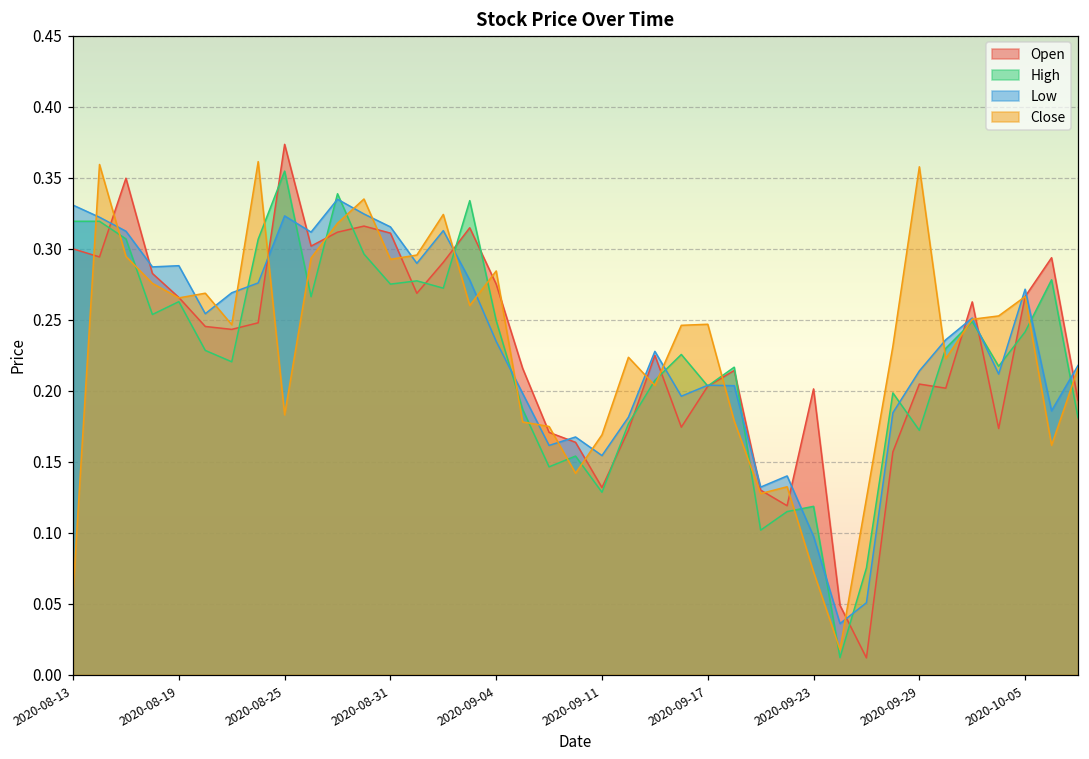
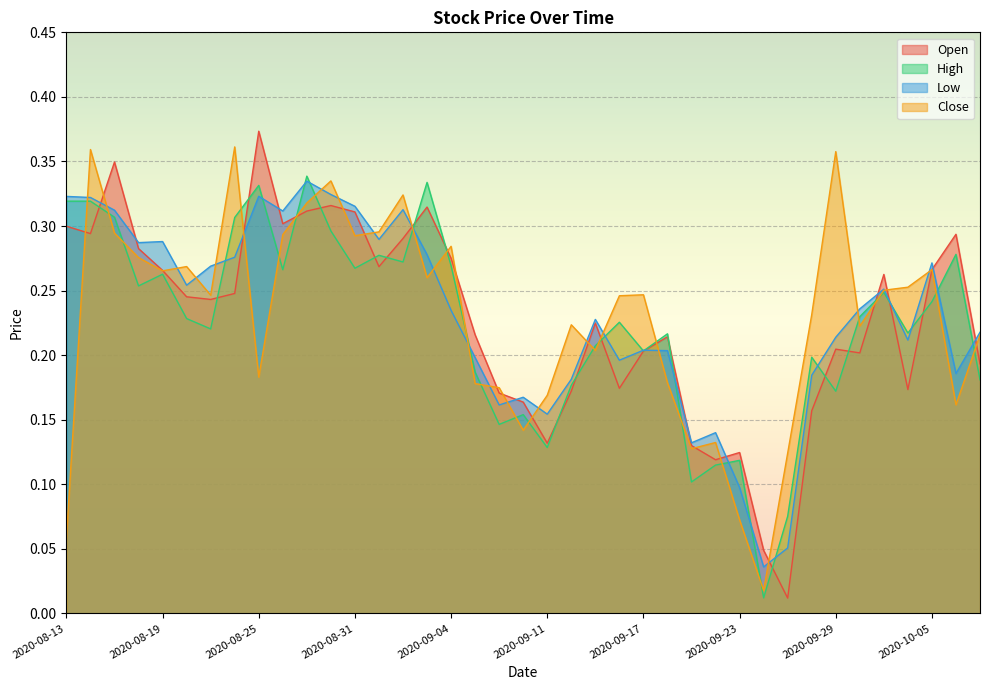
  {
    "Open": {
      "2020-08-13": 0.300,
      "2020-08-25": 0.373,
      "2020-08-31": 0.311,
      "2020-09-04": 0.275,
      "2020-09-11": 0.132,
-     "2020-09-23": 0.201,
+     "2020-09-23": 0.125,
      "2020-09-29": 0.205
    },
    "High": {
      "2020-08-13": 0.319,
      "2020-08-19": 0.263,
-     "2020-08-25": 0.355,
-     "2020-08-31": 0.275,
-     "2020-09-04": 0.249,
+     "2020-08-25": 0.331,
+     "2020-08-31": 0.267,
+     "2020-09-04": 0.269,
      "2020-09-11": 0.128,
      "2020-09-23": 0.119,
      "2020-09-29": 0.172,
      "2020-10-05": 0.241
    },
    "Low": {
-     "2020-08-13": 0.331,
+     "2020-08-13": 0.323,
      "2020-08-19": 0.288,
      "2020-08-25": 0.323,
      "2020-08-31": 0.315,
      "2020-09-04": 0.235,
      "2020-09-11": 0.154,
      "2020-09-23": 0.097,
      "2020-09-29": 0.214,
      "2020-10-05": 0.271
    },
    "Close": {
      "2020-08-13": 0.058,
      "2020-08-25": 0.183,
      "2020-08-31": 0.292,
      "2020-09-04": 0.284,
      "2020-09-11": 0.169,
      "2020-09-17": 0.247,
      "2020-09-23": 0.072,
      "2020-09-29": 0.358
    }
  }
